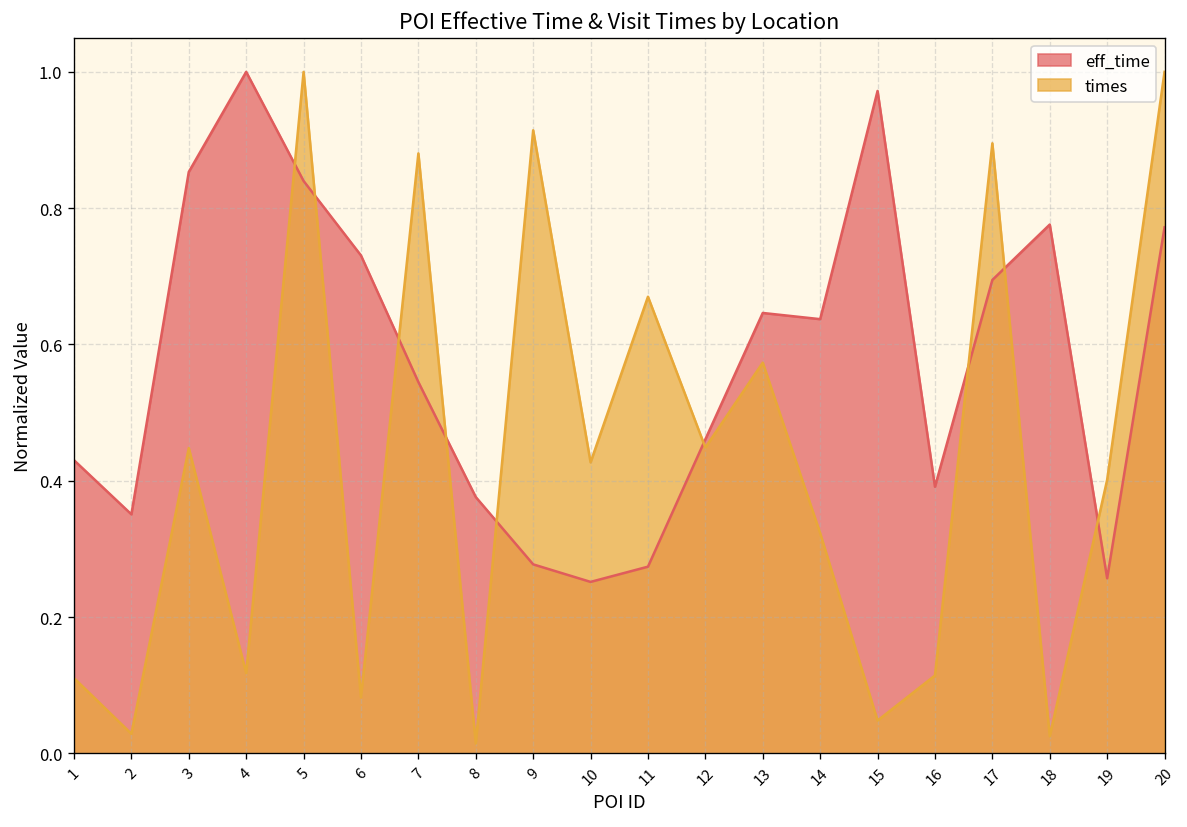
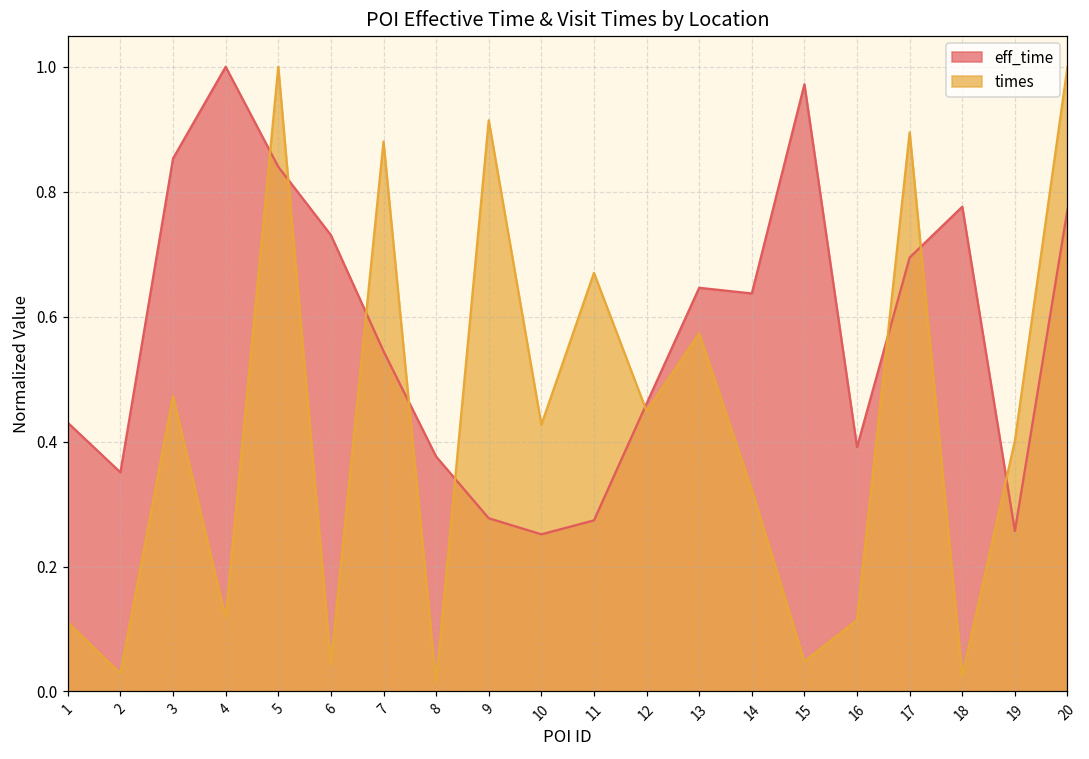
  {
    "eff_time": {
      "1": 0.43,
      "2": 0.35,
      "3": 0.85,
      "4": 1.00,
      "5": 0.84,
      "6": 0.73,
      "7": 0.54,
      "8": 0.38,
      "9": 0.28,
      "10": 0.25,
      "11": 0.27,
      "12": 0.46,
      "13": 0.65,
      "14": 0.64,
      "15": 0.97,
      "16": 0.39,
      "17": 0.69,
      "18": 0.78,
      "19": 0.26,
      "20": 0.77
    },
    "times": {
      "1": 0.11,
      "2": 0.03,
-     "3": 0.45,
+     "3": 0.47,
      "4": 0.12,
      "5": 1.00,
-     "6": 0.08,
+     "6": 0.04,
      "7": 0.88,
      "8": 0.01,
      "9": 0.91,
      "10": 0.43,
      "11": 0.67,
      "12": 0.45,
      "13": 0.57,
      "14": 0.32,
      "15": 0.05,
      "16": 0.11,
      "17": 0.90,
      "18": 0.03,
      "19": 0.40,
      "20": 1.00
    }
  }
